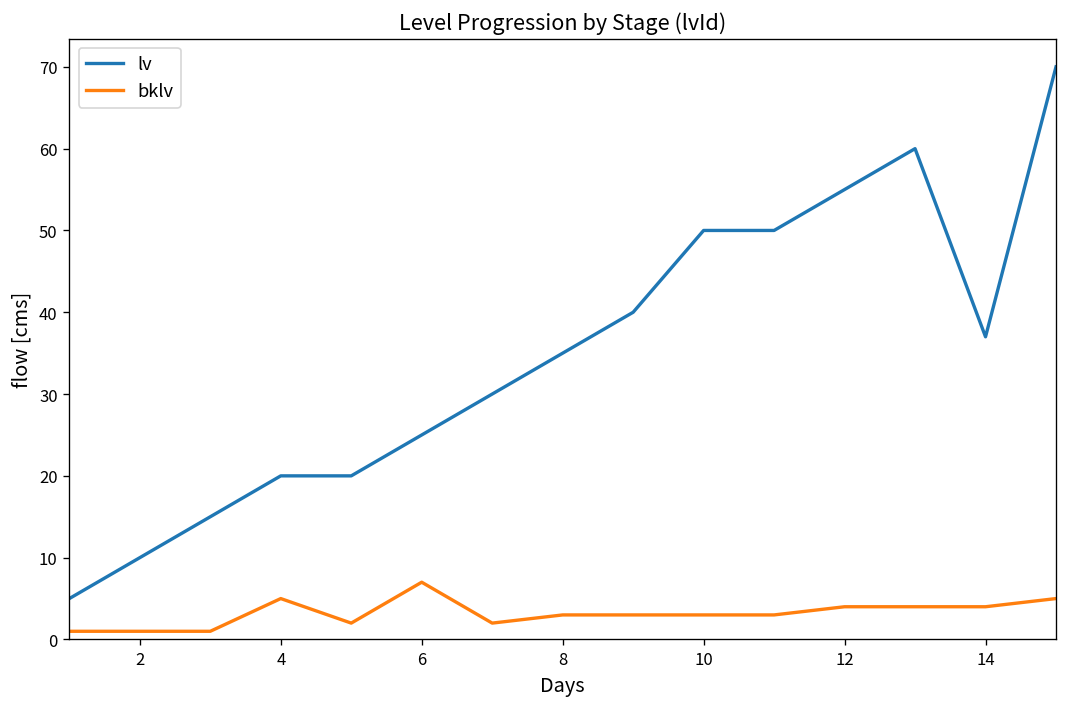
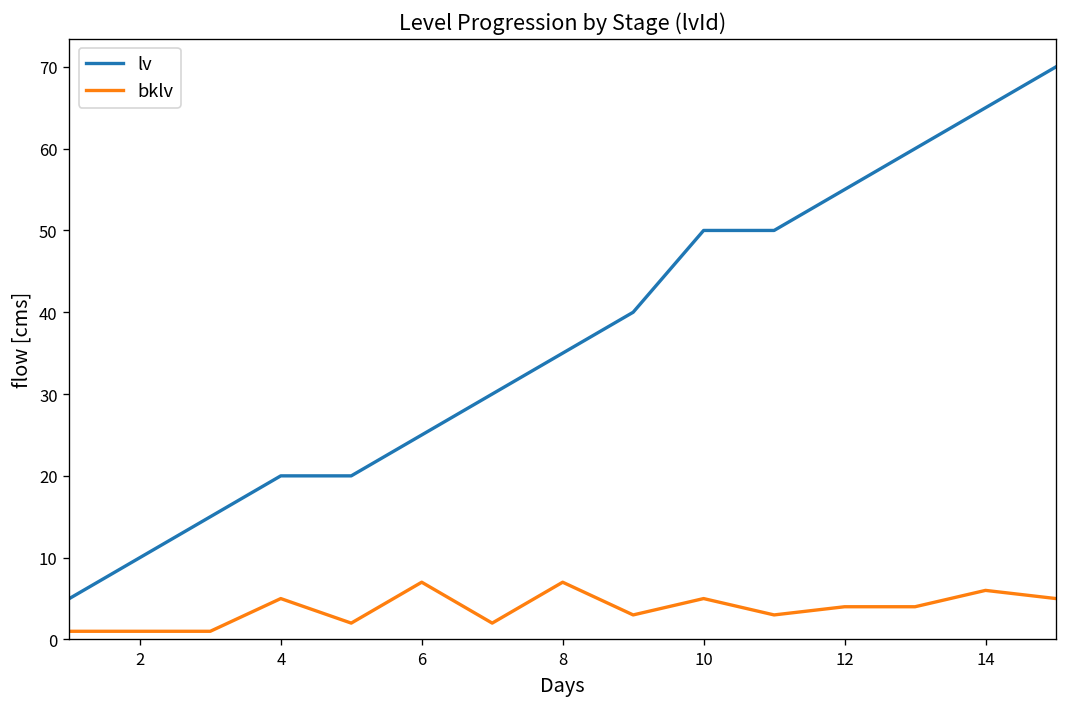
  {
    "lv": {
      "2": 10,
      "4": 20,
      "6": 25,
      "8": 35,
      "10": 50,
      "12": 55,
-     "14": 37
+     "14": 65
    },
    "bklv": {
      "2": 1,
      "4": 5,
      "6": 7,
-     "8": 3,
-     "10": 3,
+     "8": 7,
+     "10": 5,
      "12": 4,
-     "14": 4
+     "14": 6
    }
  }
